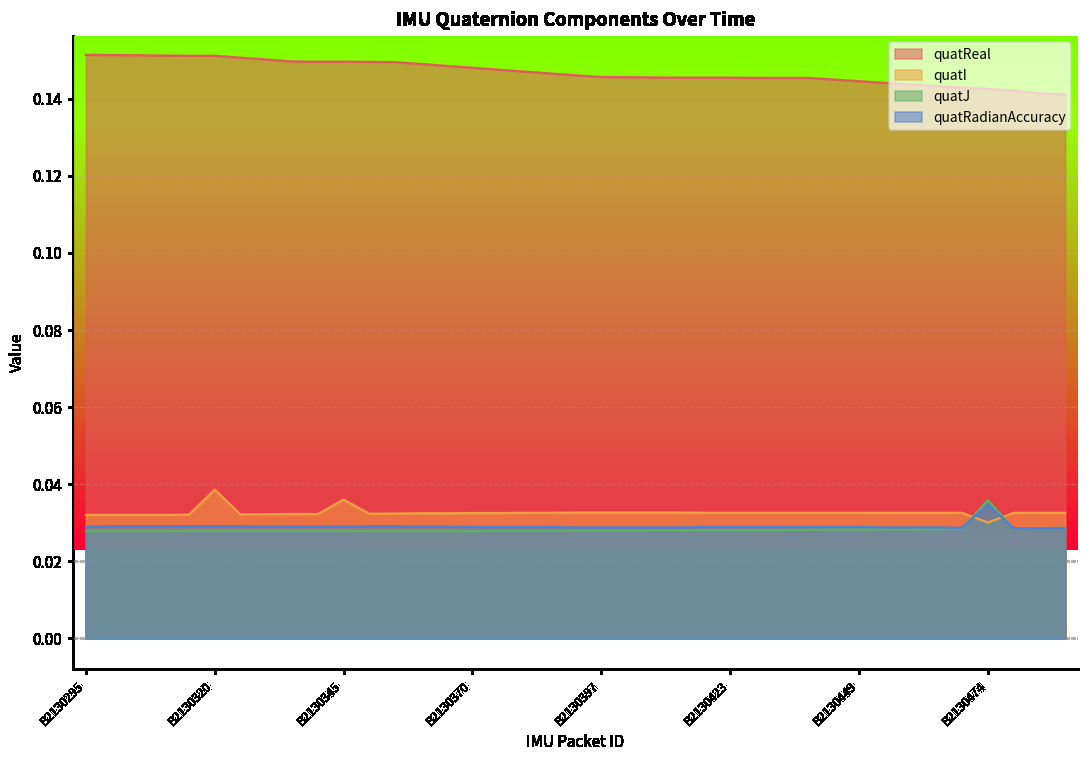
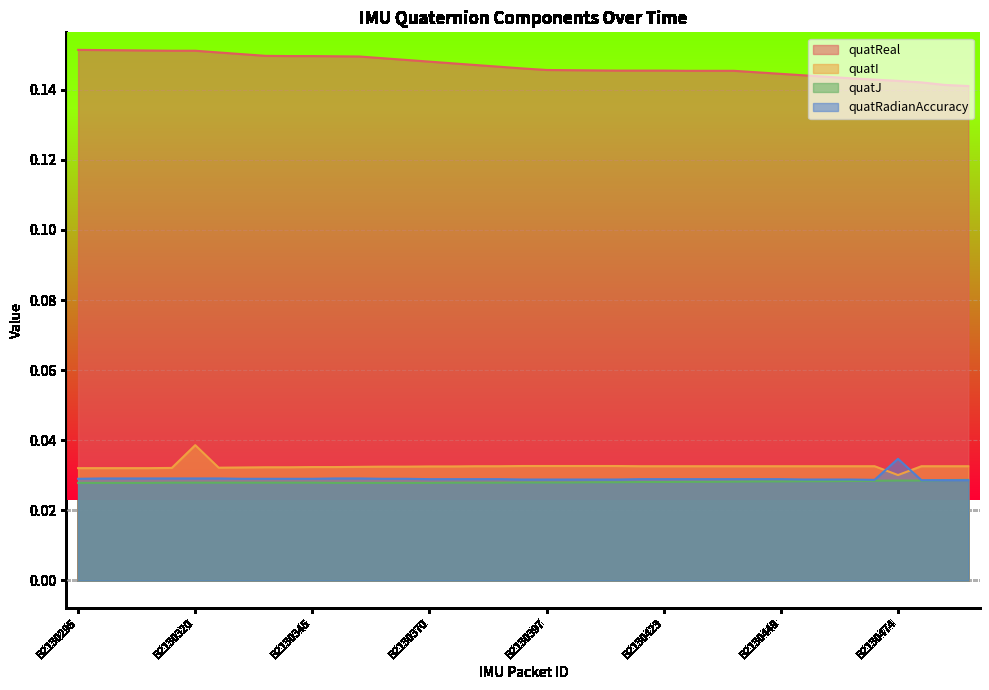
  {
    "quatReal": {
      "B2130295": 0.151,
      "B2130320": 0.151,
      "B2130345": 0.150,
      "B2130370": 0.148,
      "B2130397": 0.146,
      "B2130423": 0.145,
      "B2130449": 0.145
    },
    "quatI": {
      "B2130295": 0.032,
      "B2130320": 0.039,
-     "B2130345": 0.036,
+     "B2130345": 0.032,
      "B2130370": 0.033,
      "B2130397": 0.033,
      "B2130423": 0.033,
      "B2130449": 0.033,
      "B2130474": 0.030
    },
    "quatJ": {
      "B2130295": 0.028,
      "B2130320": 0.028,
      "B2130345": 0.028,
      "B2130370": 0.028,
      "B2130397": 0.028,
      "B2130423": 0.028,
-     "B2130474": 0.036
+     "B2130474": 0.029
    },
    "quatRadianAccuracy": {
      "B2130295": 0.029,
      "B2130320": 0.029,
      "B2130345": 0.029,
      "B2130370": 0.029,
      "B2130397": 0.029,
      "B2130423": 0.029,
      "B2130474": 0.035
    }
  }
